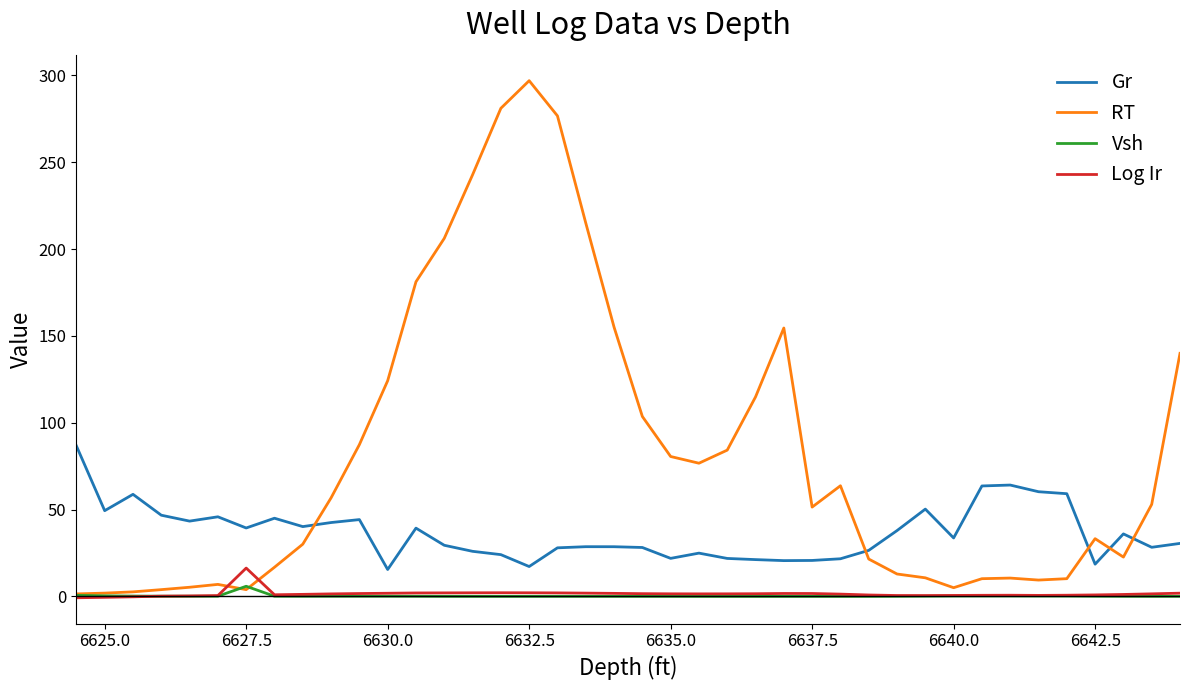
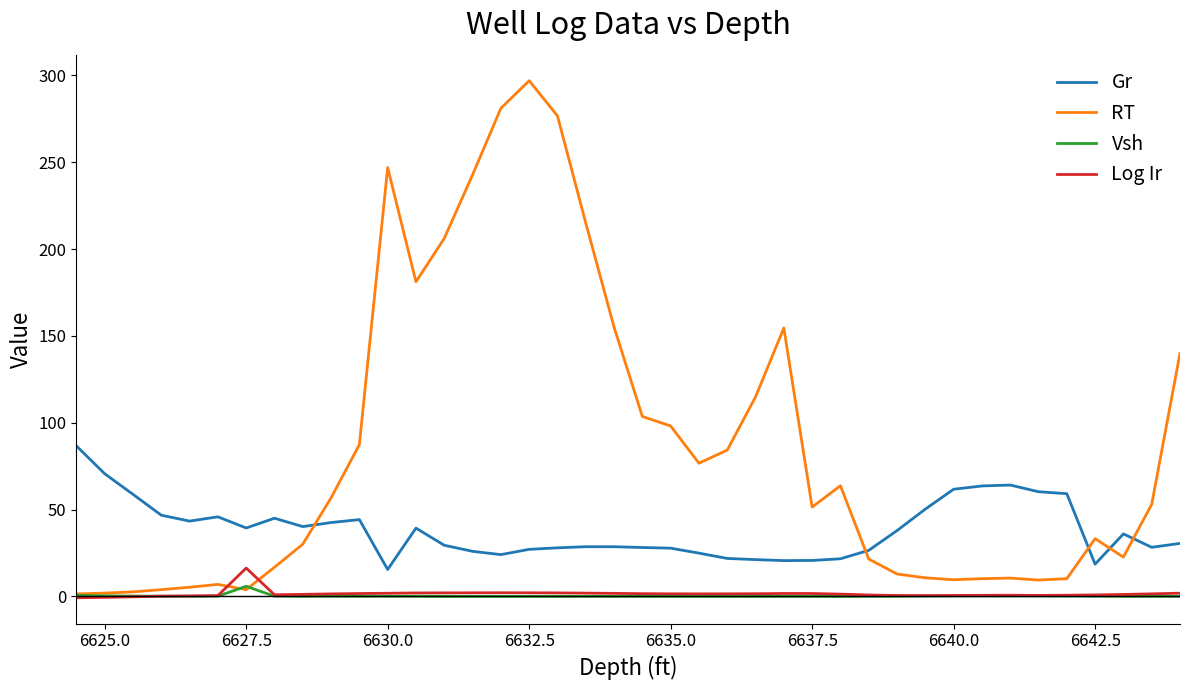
  {
    "Gr": {
-     "6625.0": 49,
+     "6625.0": 71,
      "6627.5": 39,
      "6630.0": 16,
-     "6632.5": 17,
-     "6635.0": 22,
+     "6632.5": 27,
+     "6635.0": 28,
      "6637.5": 21,
-     "6640.0": 34,
+     "6640.0": 62,
      "6642.5": 19
    },
    "RT": {
      "6625.0": 2,
      "6627.5": 4,
-     "6630.0": 124,
+     "6630.0": 247,
      "6632.5": 297,
-     "6635.0": 81,
+     "6635.0": 98,
      "6637.5": 51,
-     "6640.0": 5,
+     "6640.0": 10,
      "6642.5": 33
    },
    "Vsh": {
      "6627.5": 6,
      "6630.0": 0,
      "6632.5": 0,
      "6635.0": 0,
      "6637.5": 0
    },
    "Log Ir": {
      "6627.5": 16,
      "6630.0": 2,
      "6632.5": 2,
      "6635.0": 2,
      "6637.5": 2
    }
  }
